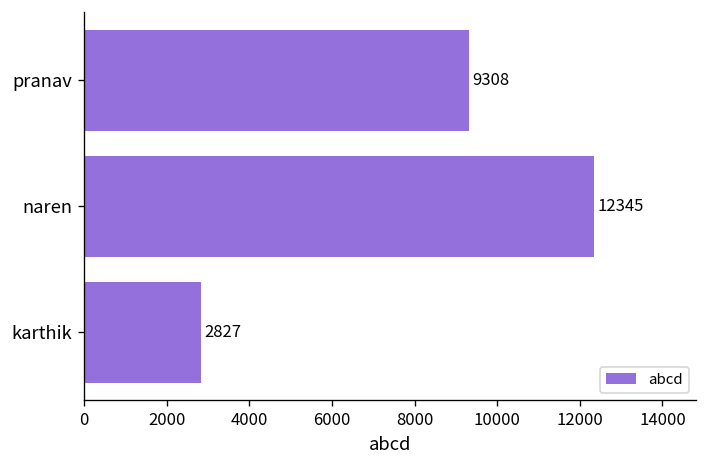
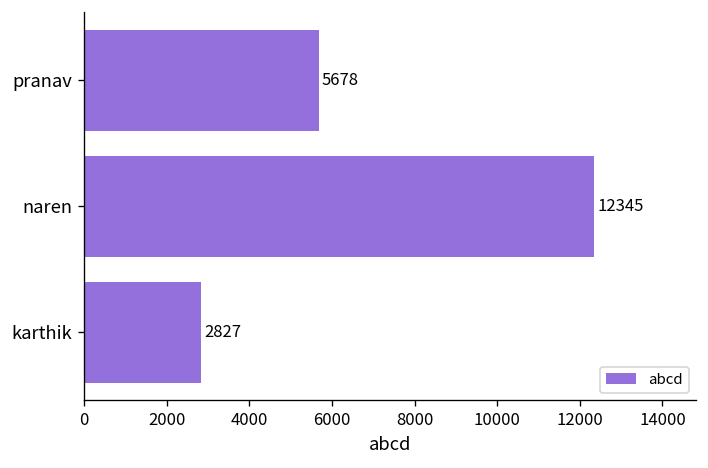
  {
-   "pranav": 9308,
+   "pranav": 5678,
    "naren": 12345,
    "karthik": 2827
  }
